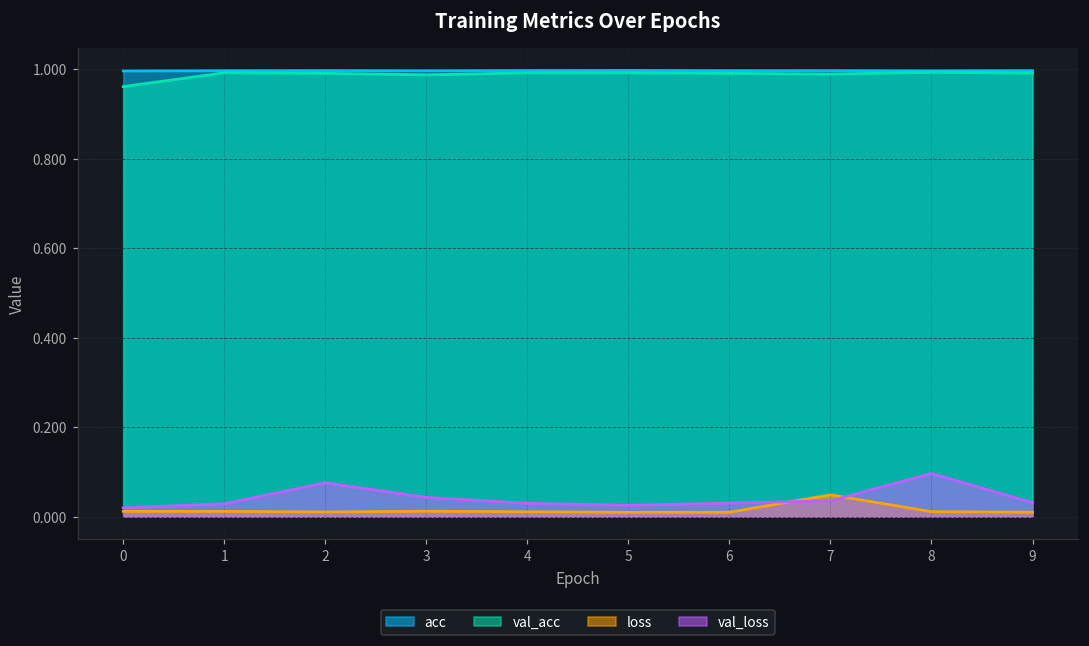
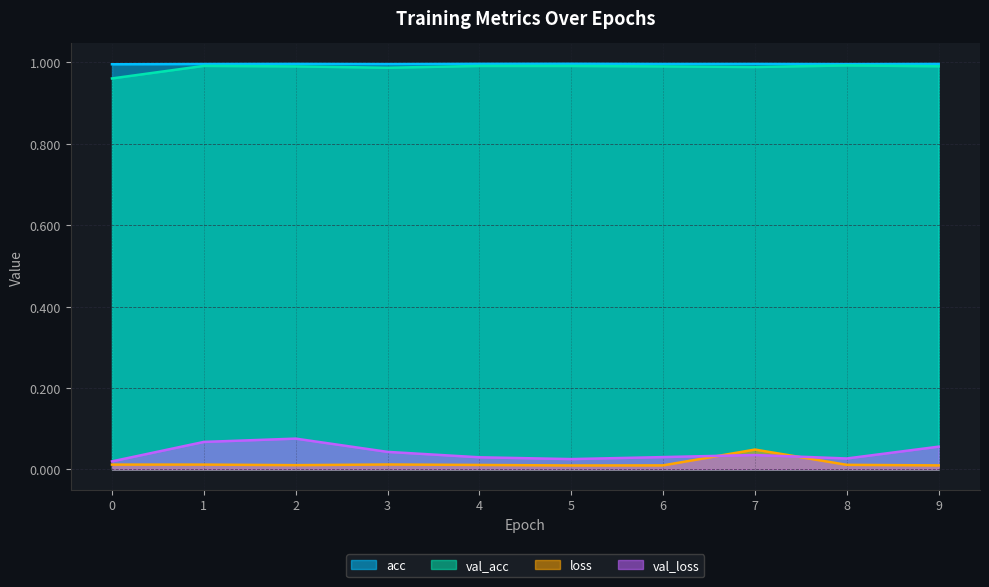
  {
    "acc": {
      "0": 1.00,
      "2": 1.00,
      "3": 1.00,
      "7": 1.00
    },
    "val_acc": {
      "0": 0.96,
      "2": 0.99,
      "3": 0.99,
      "7": 0.99
    },
    "loss": {
      "0": 0.01,
      "1": 0.01,
      "2": 0.01,
      "3": 0.01,
      "4": 0.01,
      "5": 0.01,
      "6": 0.01,
      "7": 0.05,
      "8": 0.01,
      "9": 0.01
    },
    "val_loss": {
      "0": 0.02,
-     "1": 0.03,
+     "1": 0.07,
      "2": 0.08,
      "3": 0.04,
      "4": 0.03,
      "5": 0.03,
      "6": 0.03,
      "7": 0.04,
-     "8": 0.10,
-     "9": 0.03
+     "8": 0.03,
+     "9": 0.06
    }
  }
